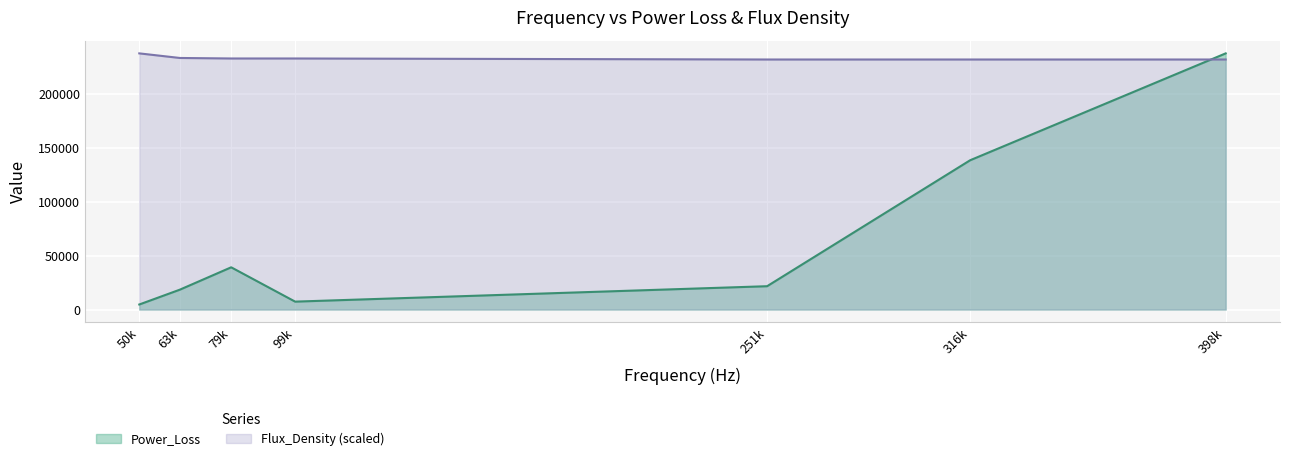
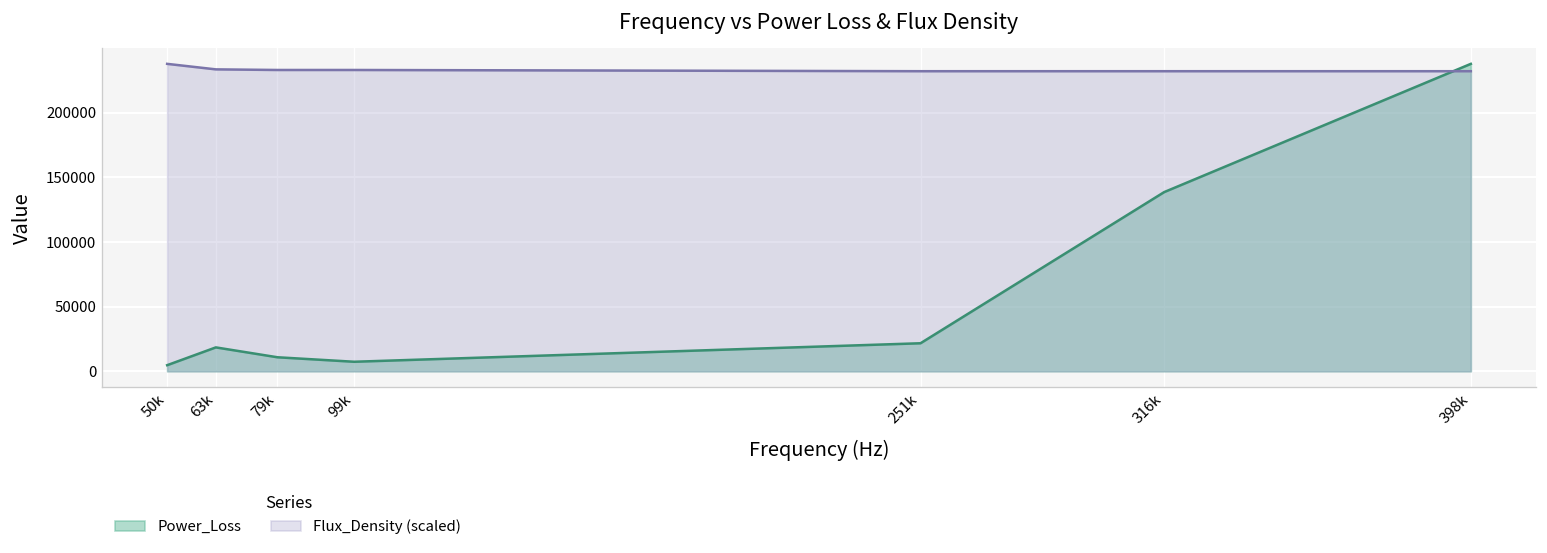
  {
    "Power_Loss": {
      "50k": 5000,
      "63k": 18000,
-     "79k": 39000,
+     "79k": 11000,
      "99k": 7000,
      "251k": 22000,
      "316k": 138000,
      "398k": 238000
    },
    "Flux_Density (scaled)": {
      "50k": 238000,
      "63k": 233000,
      "79k": 233000,
      "99k": 233000,
      "251k": 232000,
      "316k": 232000,
      "398k": 232000
    }
  }
